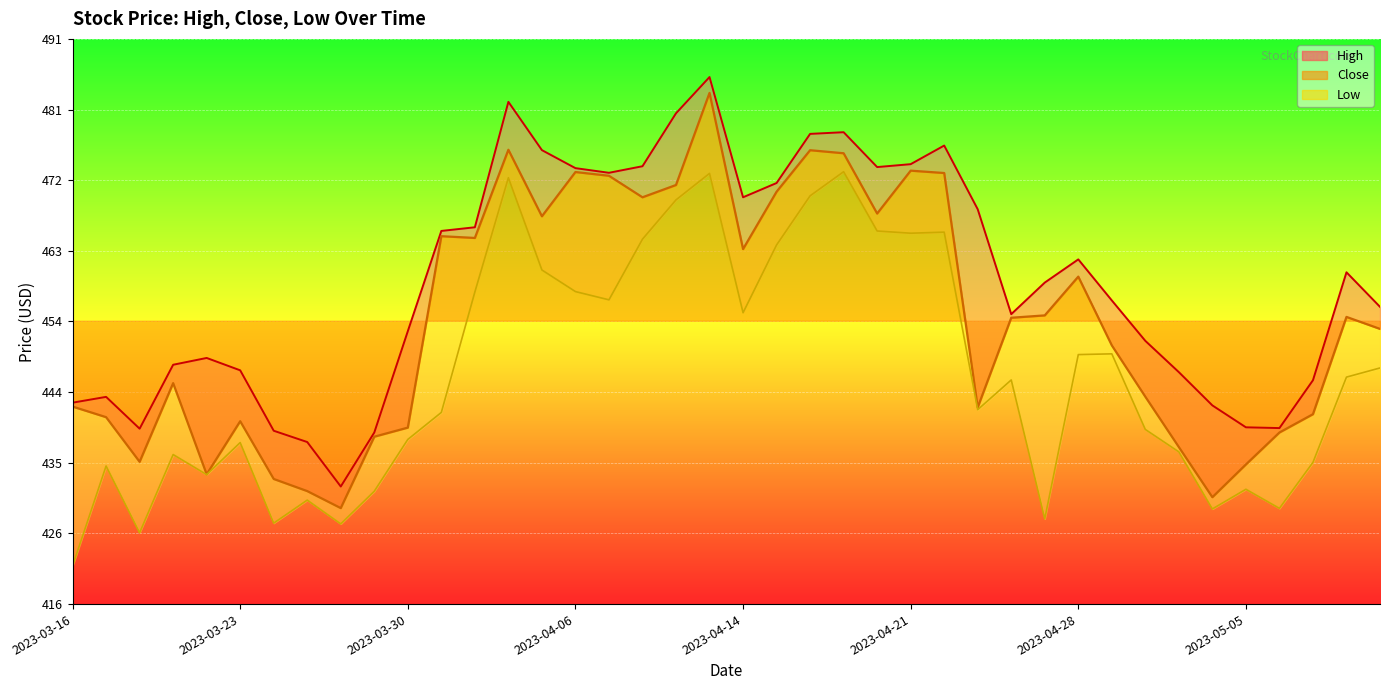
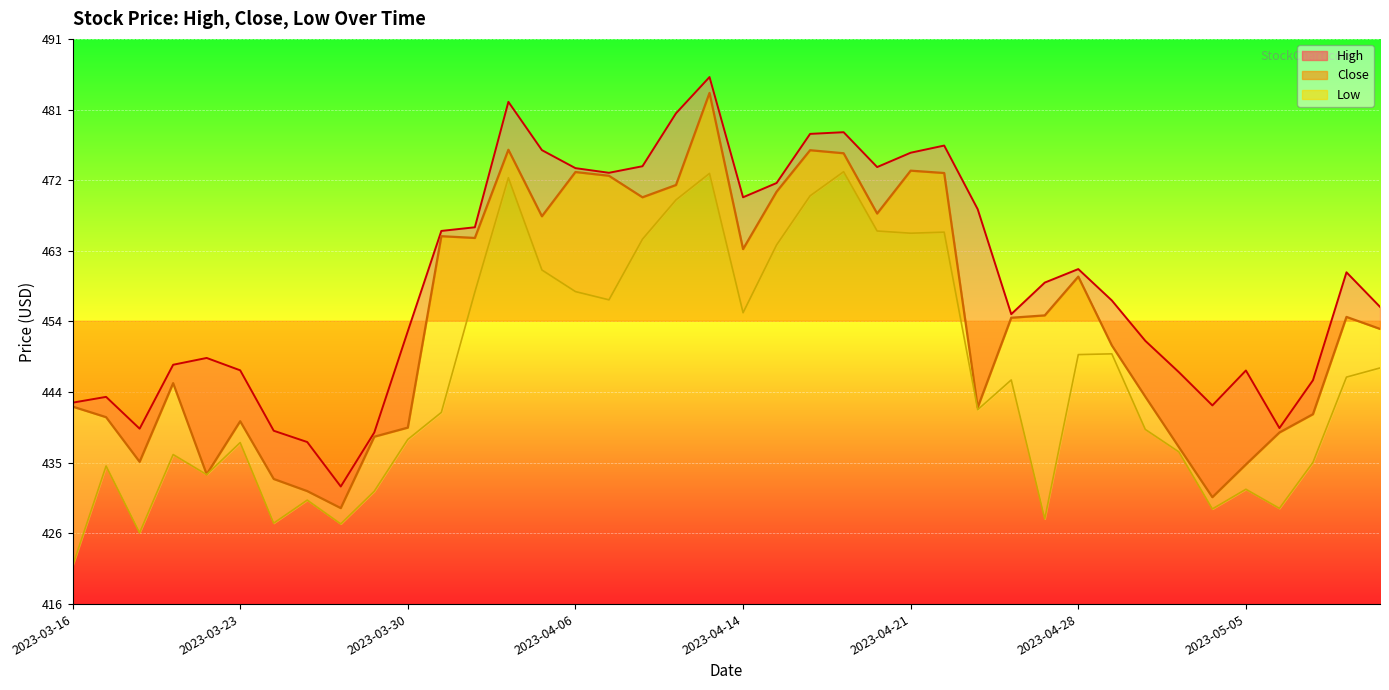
  {
    "High": {
      "2023-03-16": 443,
      "2023-03-23": 447,
      "2023-03-30": 452,
      "2023-04-06": 474,
      "2023-04-14": 470,
-     "2023-04-21": 474,
-     "2023-04-28": 462,
-     "2023-05-05": 440
+     "2023-04-21": 476,
+     "2023-04-28": 460,
+     "2023-05-05": 447
    }
  }
